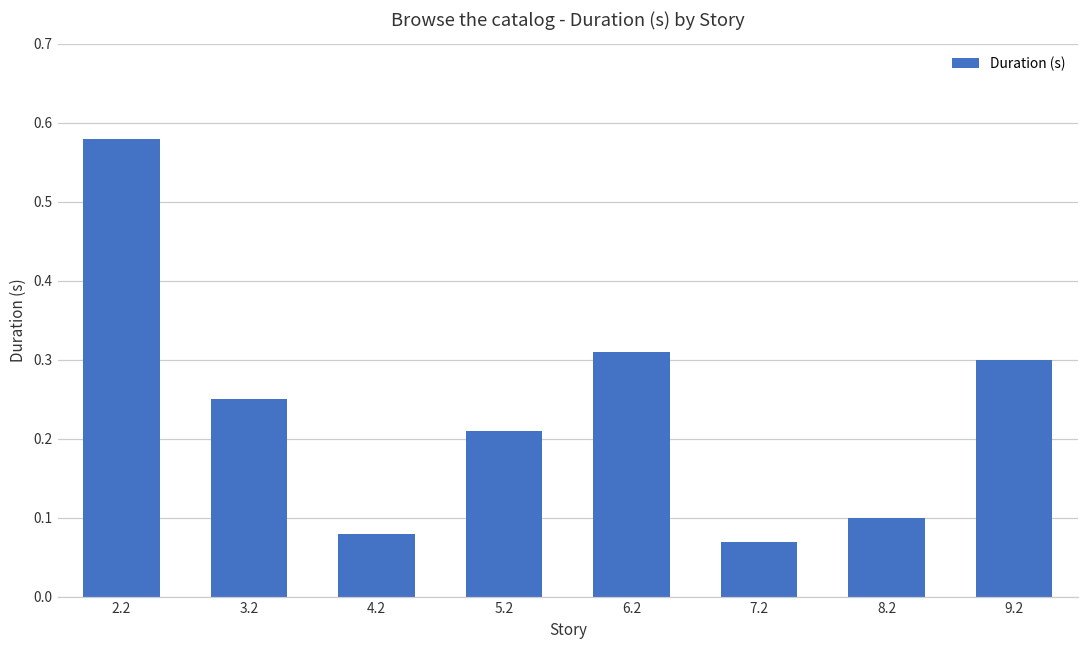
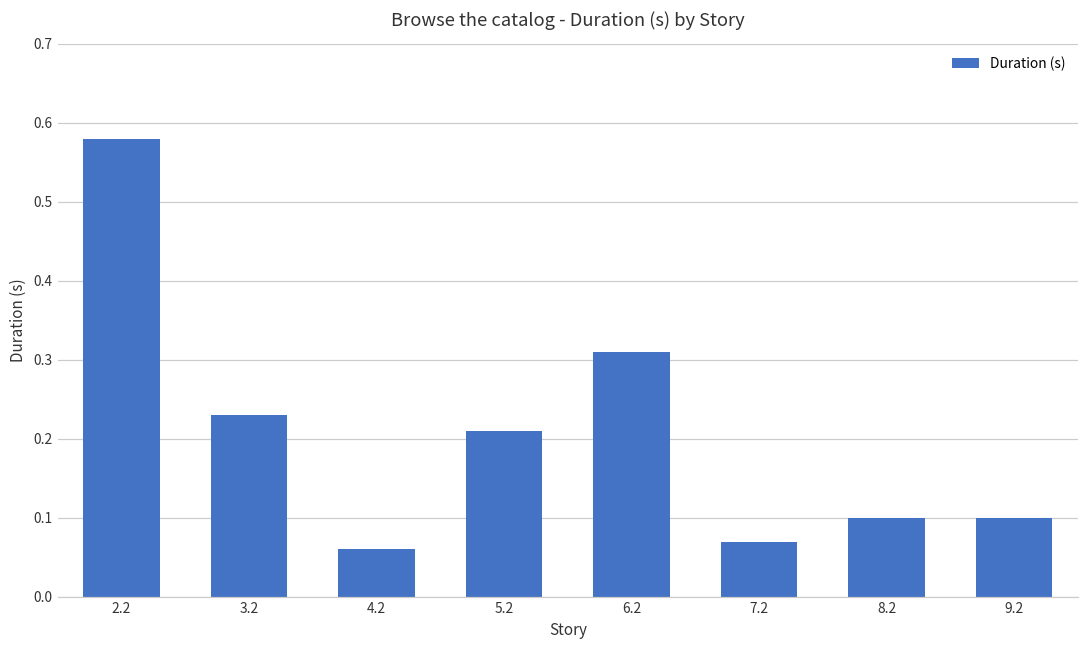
  {
    "2.2": 0.58,
-   "3.2": 0.25,
-   "4.2": 0.08,
+   "3.2": 0.23,
+   "4.2": 0.06,
    "5.2": 0.21,
    "6.2": 0.31,
    "7.2": 0.07,
    "8.2": 0.10,
-   "9.2": 0.3
+   "9.2": 0.1
  }
